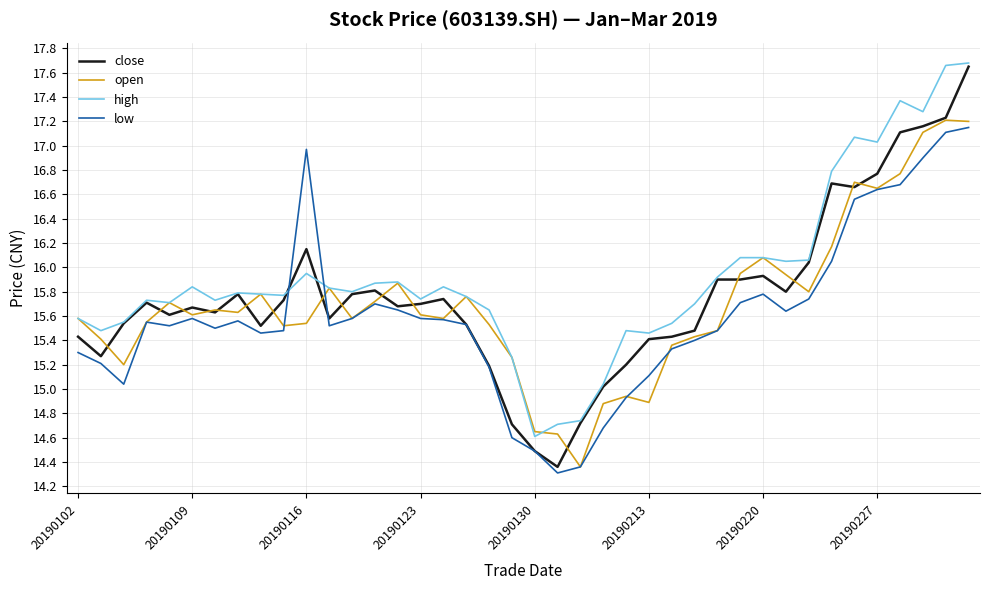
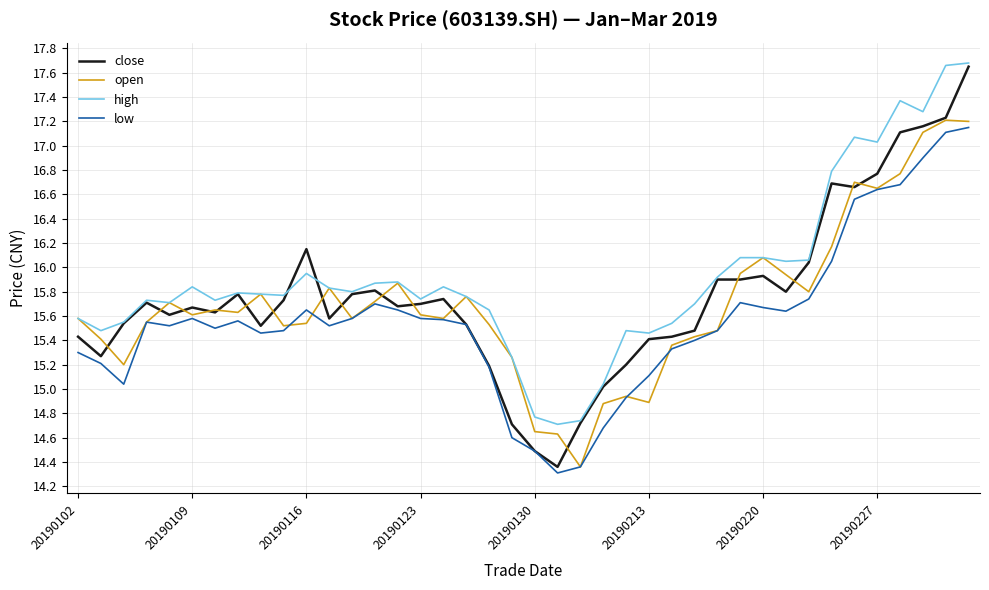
  {
    "close": {
      "20190102": 15.43,
      "20190109": 15.67,
      "20190116": 16.15,
      "20190123": 15.70,
      "20190213": 15.41,
      "20190220": 15.93,
      "20190227": 16.77
    },
    "open": {
      "20190109": 15.61,
      "20190116": 15.54,
      "20190123": 15.61,
      "20190130": 14.65,
      "20190213": 14.89
    },
    "high": {
      "20190109": 15.84,
      "20190116": 15.95,
      "20190123": 15.74,
-     "20190130": 14.61,
+     "20190130": 14.77,
      "20190213": 15.46,
      "20190227": 17.03
    },
    "low": {
      "20190102": 15.30,
      "20190109": 15.58,
-     "20190116": 16.97,
+     "20190116": 15.65,
      "20190123": 15.58,
      "20190213": 15.11,
-     "20190220": 15.78
+     "20190220": 15.67
    }
  }
